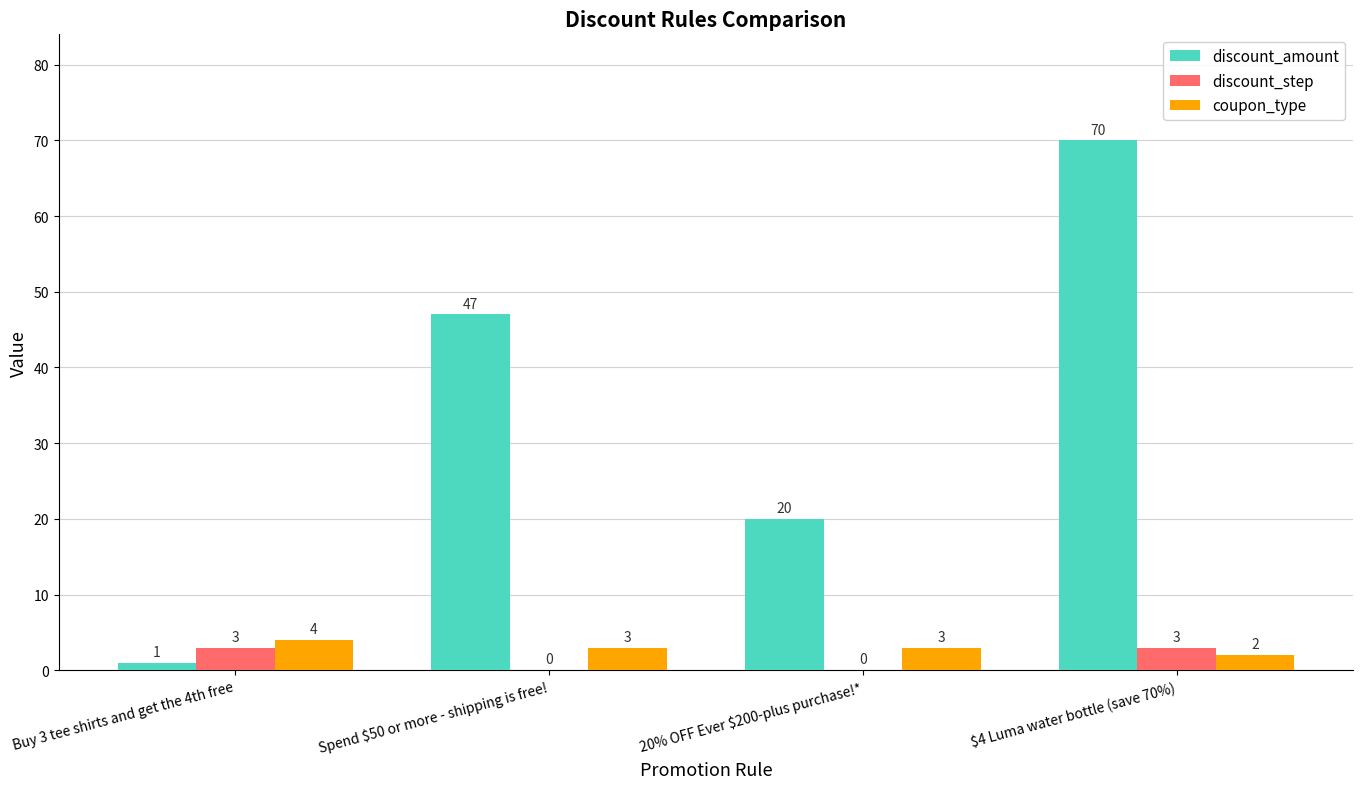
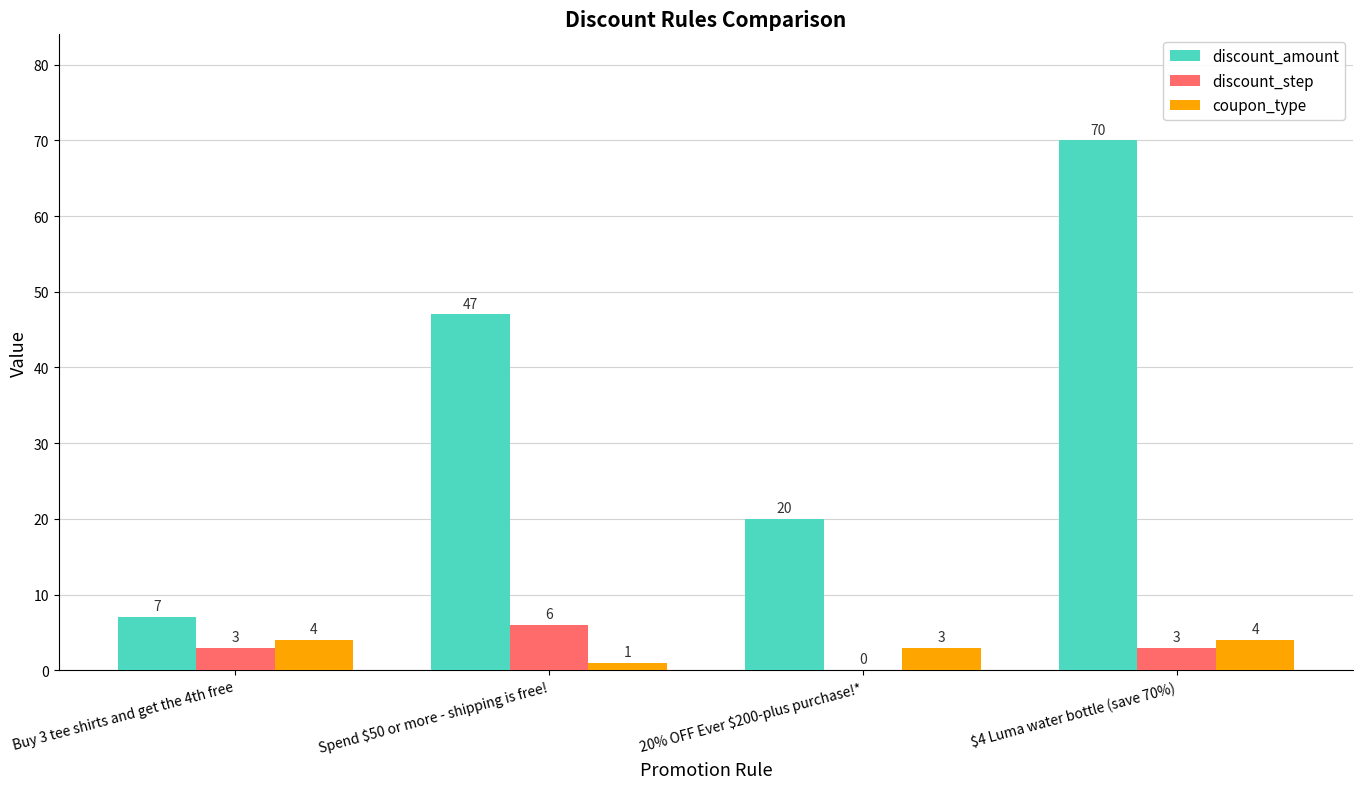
  {
    "discount_amount": {
-     "Buy 3 tee shirts and get the 4th free": 1,
+     "Buy 3 tee shirts and get the 4th free": 7,
      "Spend $50 or more - shipping is free!": 47,
      "20% OFF Ever $200-plus purchase!*": 20,
      "$4 Luma water bottle (save 70%)": 70
    },
    "discount_step": {
      "Buy 3 tee shirts and get the 4th free": 3,
-     "Spend $50 or more - shipping is free!": 0,
+     "Spend $50 or more - shipping is free!": 6,
      "20% OFF Ever $200-plus purchase!*": 0,
      "$4 Luma water bottle (save 70%)": 3
    },
    "coupon_type": {
      "Buy 3 tee shirts and get the 4th free": 4,
-     "Spend $50 or more - shipping is free!": 3,
+     "Spend $50 or more - shipping is free!": 1,
      "20% OFF Ever $200-plus purchase!*": 3,
-     "$4 Luma water bottle (save 70%)": 2
+     "$4 Luma water bottle (save 70%)": 4
    }
  }
